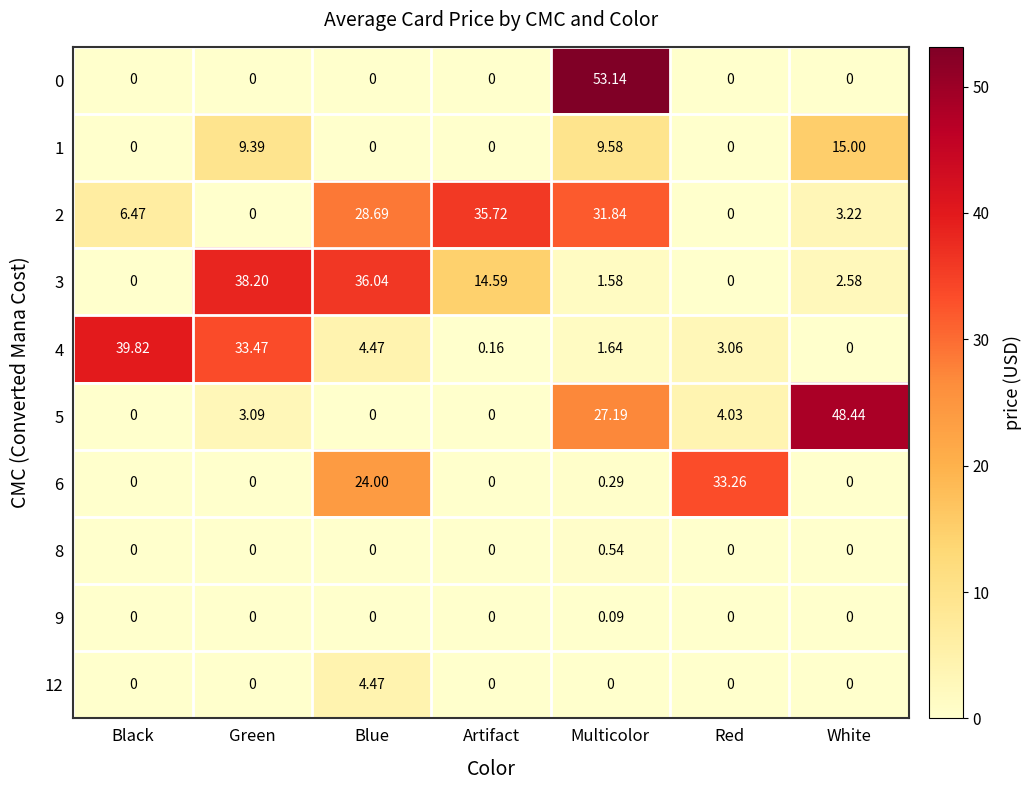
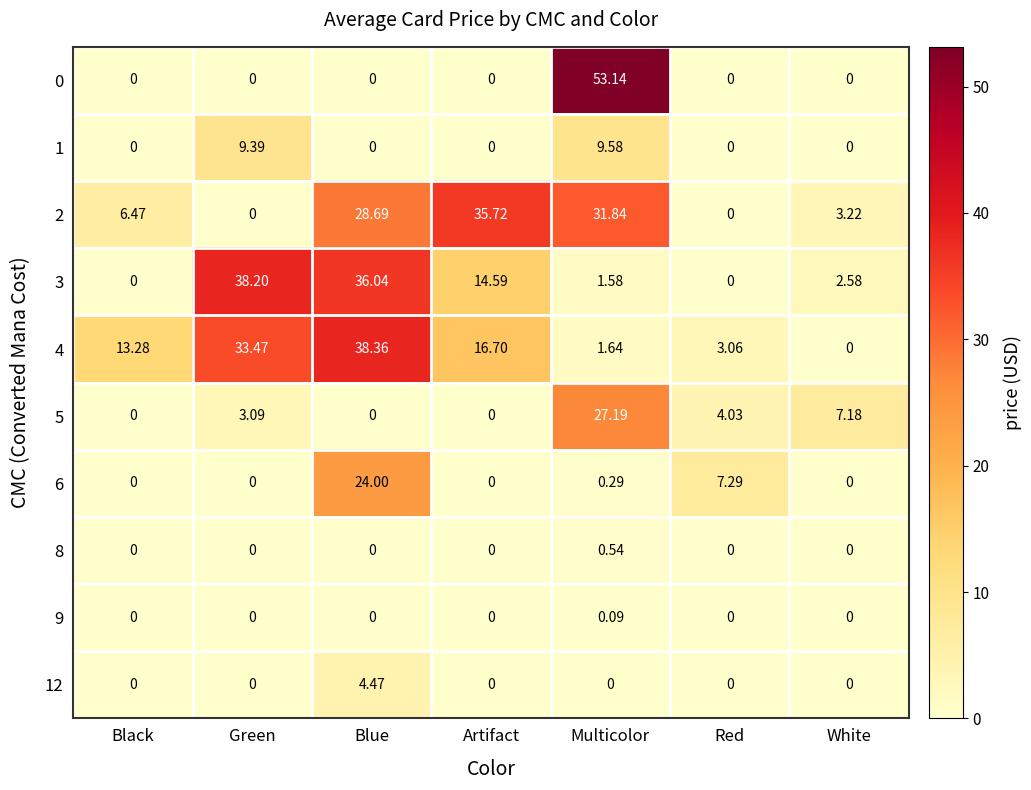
  {
    "0": {
      "Black": 0,
      "Green": 0,
      "Blue": 0,
      "Artifact": 0,
      "Multicolor": 53.14,
      "Red": 0,
      "White": 0
    },
    "1": {
      "Black": 0,
      "Green": 9.39,
      "Blue": 0,
      "Artifact": 0,
      "Multicolor": 9.58,
      "Red": 0,
-     "White": 15.00
+     "White": 0
    },
    "2": {
      "Black": 6.47,
      "Green": 0,
      "Blue": 28.69,
      "Artifact": 35.72,
      "Multicolor": 31.84,
      "Red": 0,
      "White": 3.22
    },
    "3": {
      "Black": 0,
      "Green": 38.20,
      "Blue": 36.04,
      "Artifact": 14.59,
      "Multicolor": 1.58,
      "Red": 0,
      "White": 2.58
    },
    "4": {
-     "Black": 39.82,
+     "Black": 13.28,
      "Green": 33.47,
-     "Blue": 4.47,
-     "Artifact": 0.16,
+     "Blue": 38.36,
+     "Artifact": 16.70,
      "Multicolor": 1.64,
      "Red": 3.06,
      "White": 0
    },
    "5": {
      "Black": 0,
      "Green": 3.09,
      "Blue": 0,
      "Artifact": 0,
      "Multicolor": 27.19,
      "Red": 4.03,
-     "White": 48.44
+     "White": 7.18
    },
    "6": {
      "Black": 0,
      "Green": 0,
      "Blue": 24.00,
      "Artifact": 0,
      "Multicolor": 0.29,
-     "Red": 33.26,
+     "Red": 7.29,
      "White": 0
    },
    "8": {
      "Black": 0,
      "Green": 0,
      "Blue": 0,
      "Artifact": 0,
      "Multicolor": 0.54,
      "Red": 0,
      "White": 0
    },
    "9": {
      "Black": 0,
      "Green": 0,
      "Blue": 0,
      "Artifact": 0,
      "Multicolor": 0.09,
      "Red": 0,
      "White": 0
    },
    "12": {
      "Black": 0,
      "Green": 0,
      "Blue": 4.47,
      "Artifact": 0,
      "Multicolor": 0,
      "Red": 0,
      "White": 0
    }
  }
